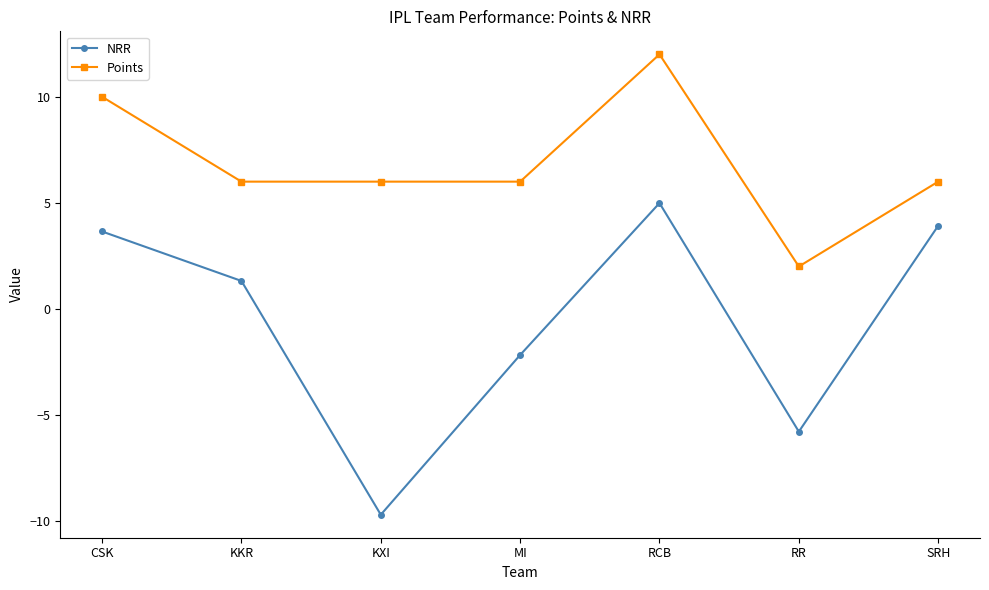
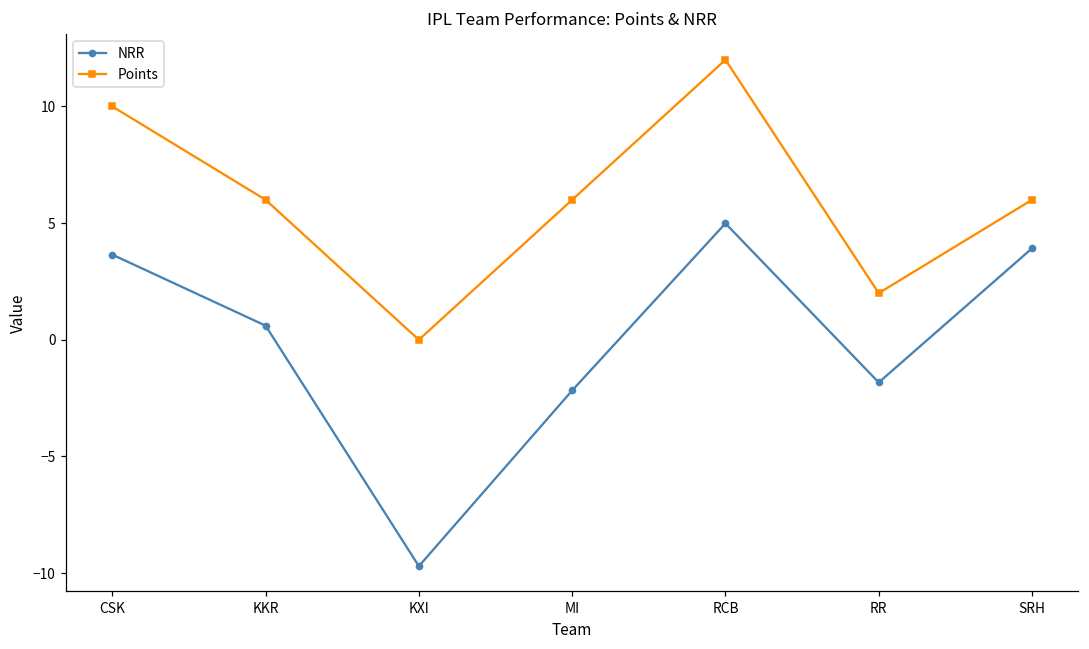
  {
    "NRR": {
      "CSK": 3.7,
-     "KKR": 1.3,
+     "KKR": 0.6,
      "KXI": -9.7,
      "MI": -2.2,
      "RCB": 5.0,
-     "RR": -5.8,
+     "RR": -1.8,
      "SRH": 3.9
    },
    "Points": {
      "CSK": 10,
      "KKR": 6,
-     "KXI": 6,
+     "KXI": 0,
      "MI": 6,
      "RCB": 12,
      "RR": 2,
      "SRH": 6
    }
  }
